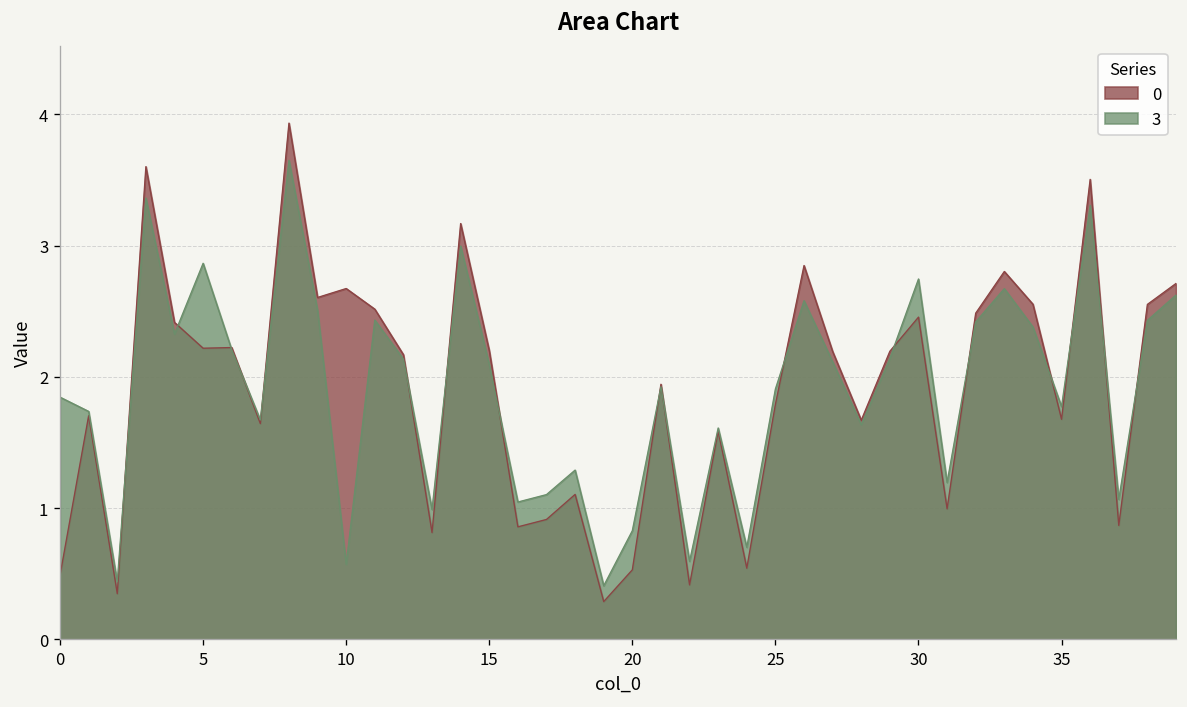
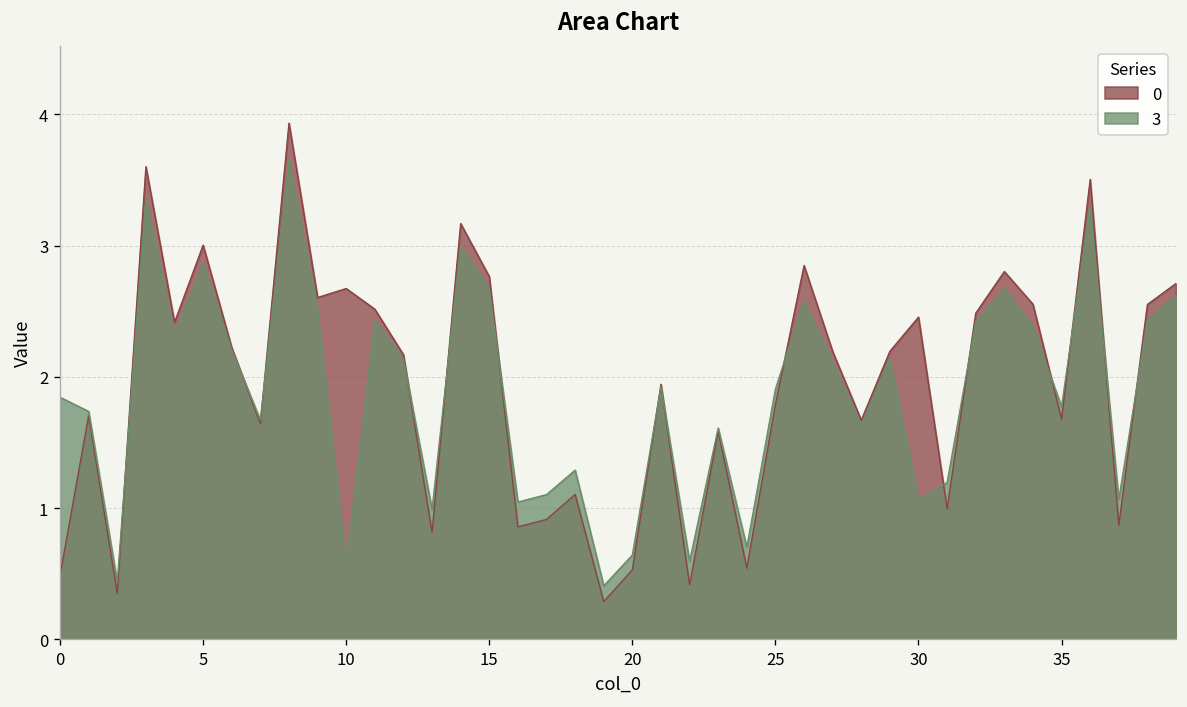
  {
    "0": {
      "0": 0.49,
-     "5": 2.22,
+     "5": 3.00,
      "10": 2.67,
-     "15": 2.20,
+     "15": 2.76,
      "20": 0.53,
      "25": 1.79,
      "30": 2.46,
      "35": 1.68
    },
    "3": {
      "0": 1.85,
      "5": 2.87,
      "10": 0.57,
-     "15": 2.09,
-     "20": 0.83,
+     "15": 2.68,
+     "20": 0.64,
      "25": 1.91,
-     "30": 2.75,
+     "30": 1.07,
      "35": 1.77
    }
  }
